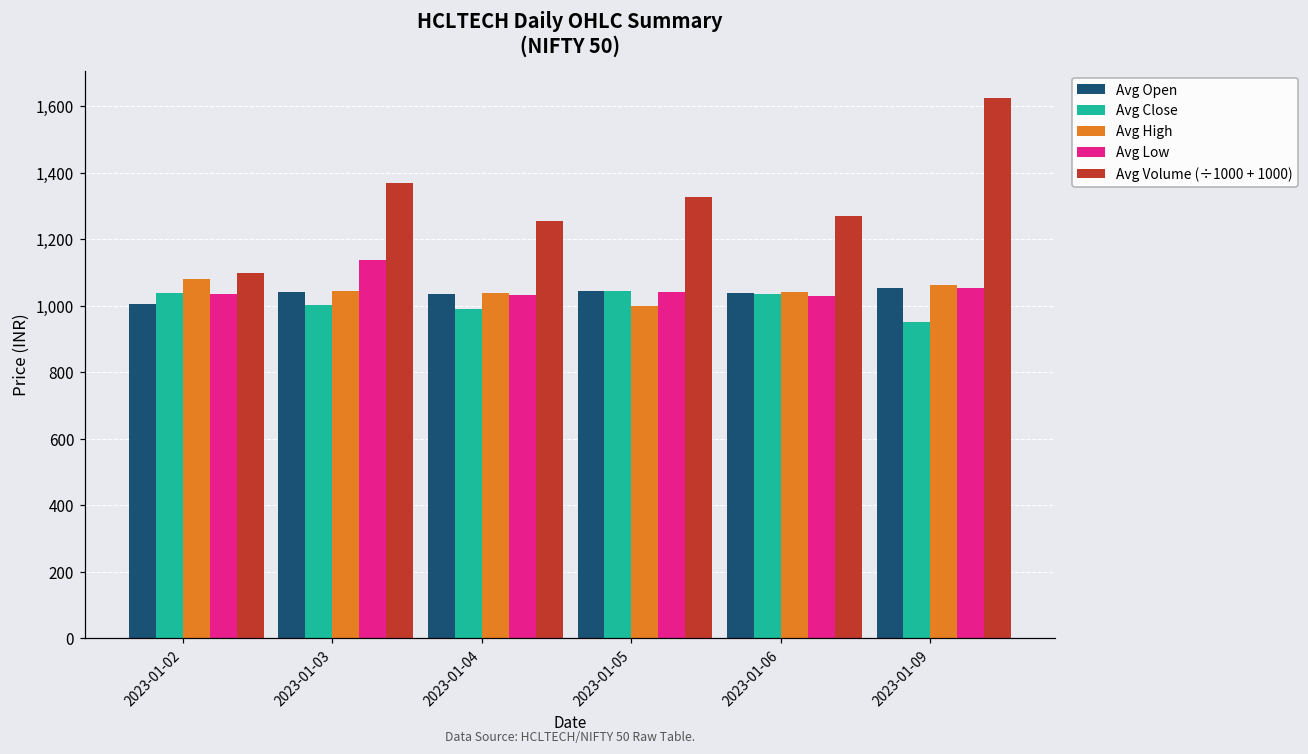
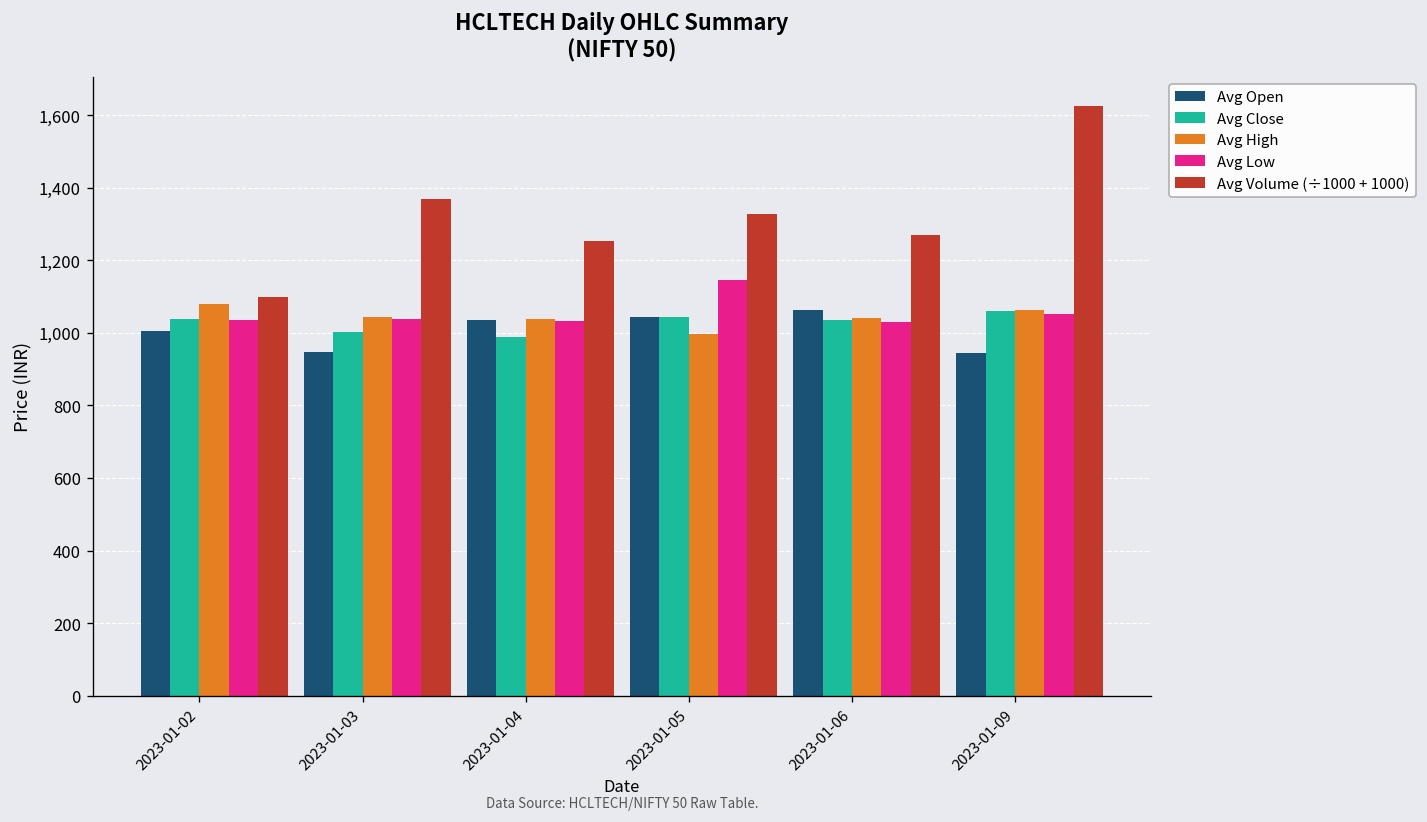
  {
    "Avg Open": {
      "2023-01-02": "1,010",
-     "2023-01-03": "1,040",
+     "2023-01-03": "950",
      "2023-01-04": "1,040",
      "2023-01-05": "1,040",
-     "2023-01-06": "1,040",
-     "2023-01-09": "1,050"
+     "2023-01-06": "1,060",
+     "2023-01-09": "950"
    },
    "Avg Close": {
      "2023-01-02": "1,040",
      "2023-01-03": "1,000",
      "2023-01-04": "990",
      "2023-01-05": "1,040",
      "2023-01-06": "1,040",
-     "2023-01-09": "950"
+     "2023-01-09": "1,060"
    },
    "Avg High": {
      "2023-01-02": "1,080",
      "2023-01-03": "1,040",
      "2023-01-04": "1,040",
      "2023-01-05": "1,000",
      "2023-01-06": "1,040",
      "2023-01-09": "1,060"
    },
    "Avg Low": {
      "2023-01-02": "1,030",
-     "2023-01-03": "1,140",
+     "2023-01-03": "1,040",
      "2023-01-04": "1,030",
-     "2023-01-05": "1,040",
+     "2023-01-05": "1,150",
      "2023-01-06": "1,030",
      "2023-01-09": "1,050"
    },
    "Avg Volume (÷1000 + 1000)": {
      "2023-01-02": "1,100",
      "2023-01-03": "1,370",
      "2023-01-04": "1,250",
      "2023-01-05": "1,330",
      "2023-01-06": "1,270",
      "2023-01-09": "1,630"
    }
  }
